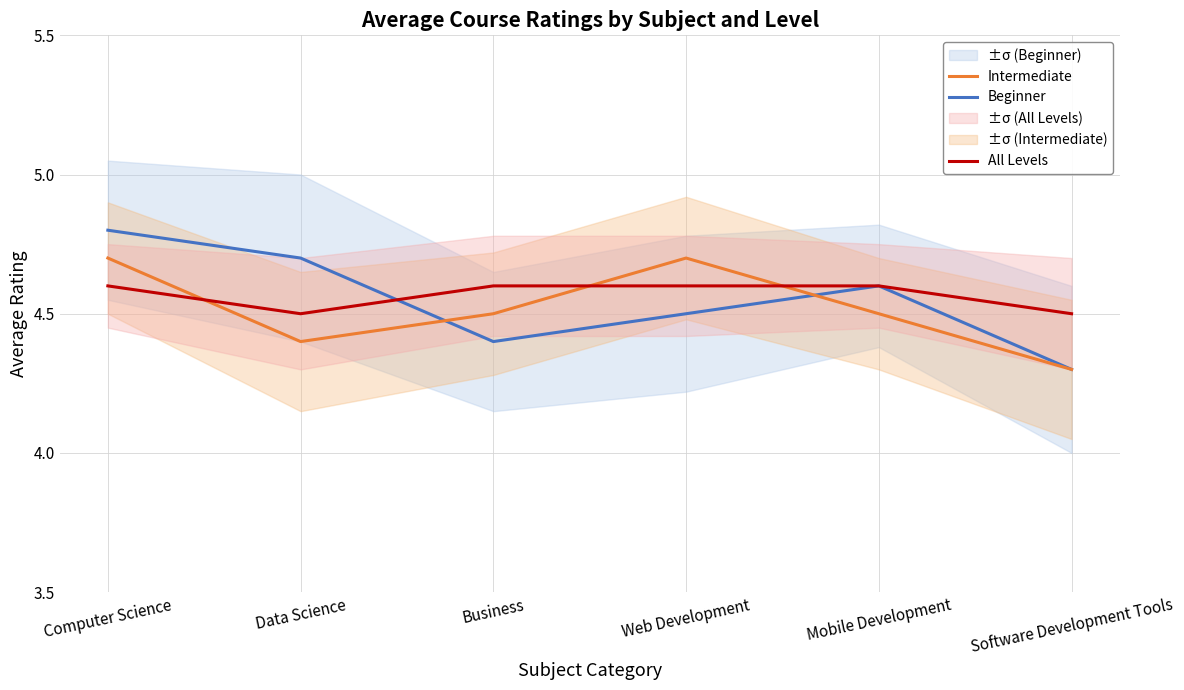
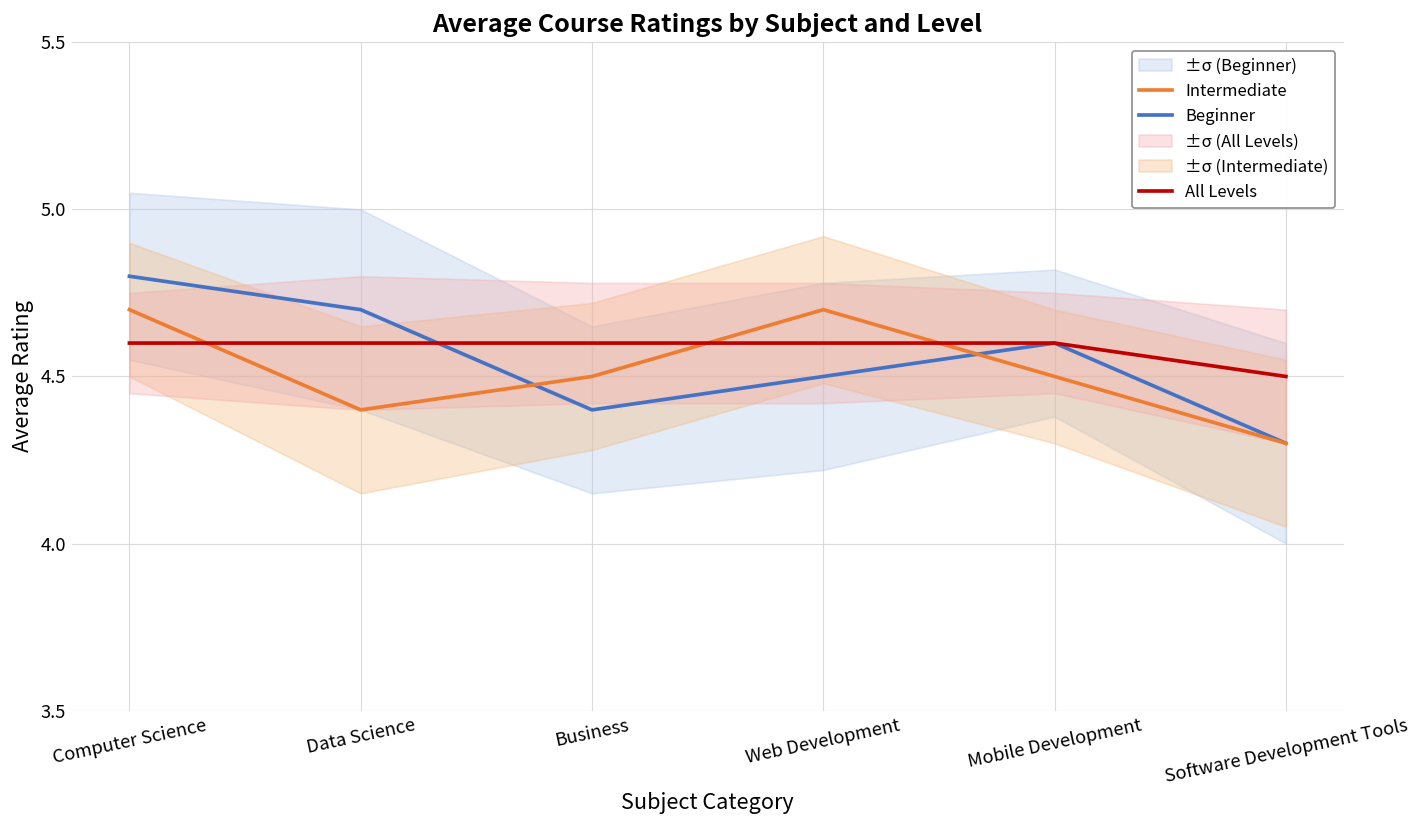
  {
    "Beginner": {
      "Computer Science": 4.8,
      "Business": 4.4,
      "Web Development": 4.5
    },
    "Intermediate": {
      "Computer Science": 4.7,
      "Data Science": 4.4,
      "Business": 4.5,
      "Web Development": 4.7,
      "Mobile Development": 4.5
    },
    "All Levels": {
      "Computer Science": 4.6,
-     "Data Science": 4.5,
+     "Data Science": 4.6,
      "Business": 4.6,
      "Web Development": 4.6,
      "Software Development Tools": 4.5
    }
  }
